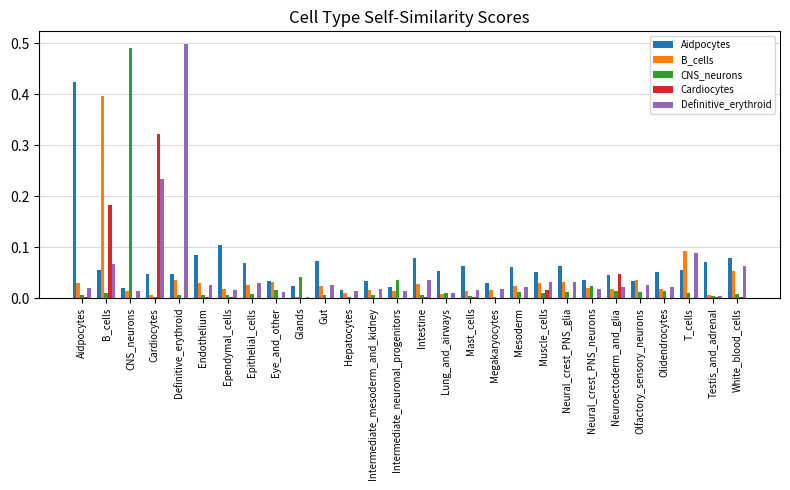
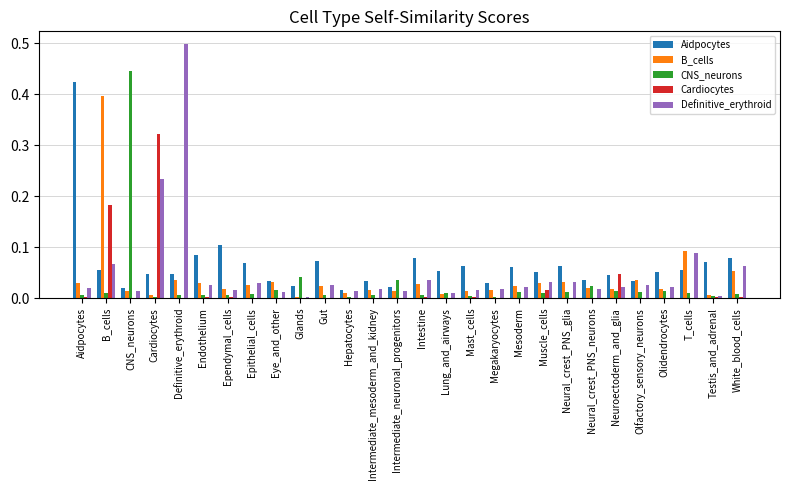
  {
    "Aidpocytes": {
      "Aidpocytes": 0.42,
      "B_cells": 0.05,
      "CNS_neurons": 0.02,
      "Cardiocytes": 0.05,
      "Definitive_erythroid": 0.05,
      "Endothelium": 0.09,
      "Ependymal_cells": 0.10,
      "Epithelial_cells": 0.07,
      "Eye_and_other": 0.03,
      "Glands": 0.02,
      "Gut": 0.07,
      "Hepatocytes": 0.02,
      "Intermediate_mesoderm_and_kidney": 0.03,
      "Intermediate_neuronal_progenitors": 0.02,
      "Intestine": 0.08,
      "Lung_and_airways": 0.05,
      "Mast_cells": 0.06,
      "Megakaryocytes": 0.03,
      "Mesoderm": 0.06,
      "Muscle_cells": 0.05,
      "Neural_crest_PNS_glia": 0.06,
      "Neural_crest_PNS_neurons": 0.03,
      "Neuroectoderm_and_glia": 0.04,
      "Olfactory_sensory_neurons": 0.03,
      "Olidendrocytes": 0.05,
      "T_cells": 0.06,
      "Testis_and_adrenal": 0.07,
      "White_blood_cells": 0.08
    },
    "B_cells": {
      "Aidpocytes": 0.03,
      "B_cells": 0.40,
      "CNS_neurons": 0.01,
      "Cardiocytes": 0.01,
      "Definitive_erythroid": 0.03,
      "Endothelium": 0.03,
      "Ependymal_cells": 0.02,
      "Epithelial_cells": 0.03,
      "Eye_and_other": 0.03,
      "Gut": 0.02,
      "Hepatocytes": 0.01,
      "Intermediate_mesoderm_and_kidney": 0.02,
      "Intermediate_neuronal_progenitors": 0.01,
      "Intestine": 0.03,
      "Lung_and_airways": 0.01,
      "Mast_cells": 0.01,
      "Megakaryocytes": 0.02,
      "Mesoderm": 0.02,
      "Muscle_cells": 0.03,
      "Neural_crest_PNS_glia": 0.03,
      "Neural_crest_PNS_neurons": 0.02,
      "Neuroectoderm_and_glia": 0.02,
      "Olfactory_sensory_neurons": 0.04,
      "Olidendrocytes": 0.02,
      "T_cells": 0.09,
      "Testis_and_adrenal": 0.01,
      "White_blood_cells": 0.05
    },
    "CNS_neurons": {
      "Aidpocytes": 0.01,
      "B_cells": 0.01,
-     "CNS_neurons": 0.49,
+     "CNS_neurons": 0.45,
      "Definitive_erythroid": 0.01,
      "Endothelium": 0.01,
      "Ependymal_cells": 0.01,
      "Epithelial_cells": 0.01,
      "Eye_and_other": 0.02,
      "Glands": 0.04,
      "Gut": 0.01,
      "Intermediate_mesoderm_and_kidney": 0.01,
      "Intermediate_neuronal_progenitors": 0.03,
      "Intestine": 0.01,
      "Lung_and_airways": 0.01,
      "Mesoderm": 0.01,
      "Muscle_cells": 0.01,
      "Neural_crest_PNS_glia": 0.01,
      "Neural_crest_PNS_neurons": 0.02,
      "Neuroectoderm_and_glia": 0.01,
      "Olfactory_sensory_neurons": 0.01,
      "Olidendrocytes": 0.01,
      "T_cells": 0.01,
      "White_blood_cells": 0.01
    },
    "Cardiocytes": {
      "B_cells": 0.18,
      "Cardiocytes": 0.32,
      "Muscle_cells": 0.02,
      "Neuroectoderm_and_glia": 0.05
    },
    "Definitive_erythroid": {
      "Aidpocytes": 0.02,
      "B_cells": 0.07,
      "CNS_neurons": 0.01,
      "Cardiocytes": 0.23,
      "Definitive_erythroid": 0.50,
      "Endothelium": 0.03,
      "Ependymal_cells": 0.02,
      "Epithelial_cells": 0.03,
      "Eye_and_other": 0.01,
      "Gut": 0.03,
      "Hepatocytes": 0.01,
      "Intermediate_mesoderm_and_kidney": 0.02,
      "Intermediate_neuronal_progenitors": 0.01,
      "Intestine": 0.04,
      "Lung_and_airways": 0.01,
      "Mast_cells": 0.02,
      "Megakaryocytes": 0.02,
      "Mesoderm": 0.02,
      "Muscle_cells": 0.03,
      "Neural_crest_PNS_glia": 0.03,
      "Neural_crest_PNS_neurons": 0.02,
      "Neuroectoderm_and_glia": 0.02,
      "Olfactory_sensory_neurons": 0.03,
      "Olidendrocytes": 0.02,
      "T_cells": 0.09,
      "Testis_and_adrenal": 0.00,
      "White_blood_cells": 0.06
    }
  }
